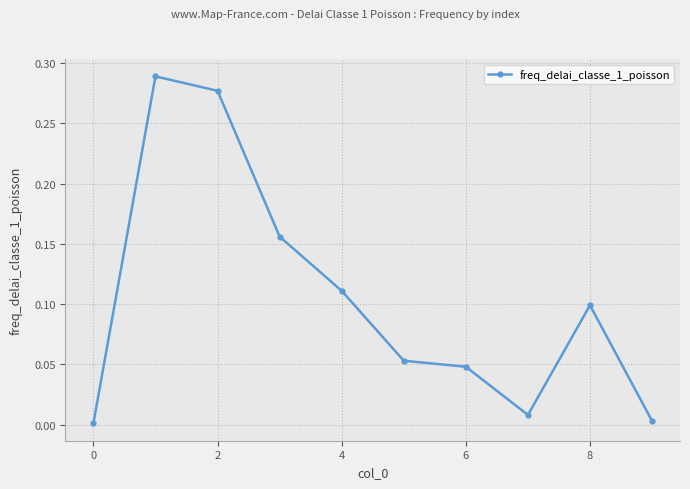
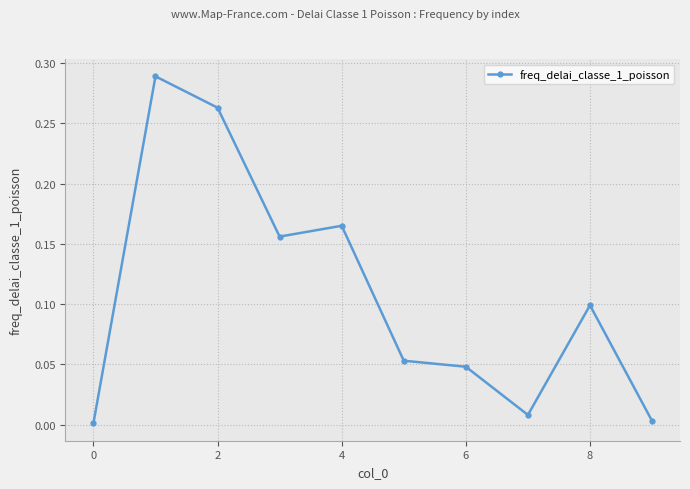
  {
    "0": 0.001,
-   "2": 0.277,
-   "4": 0.111,
+   "2": 0.263,
+   "4": 0.165,
    "6": 0.048,
    "8": 0.099
  }
